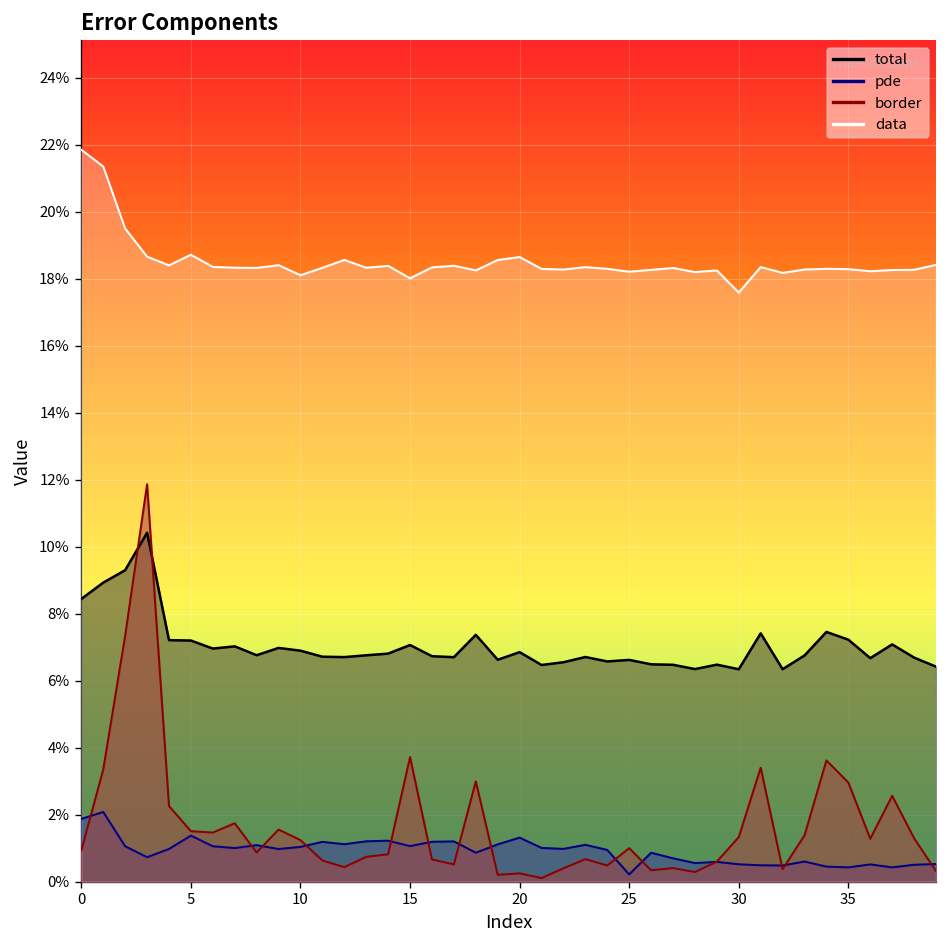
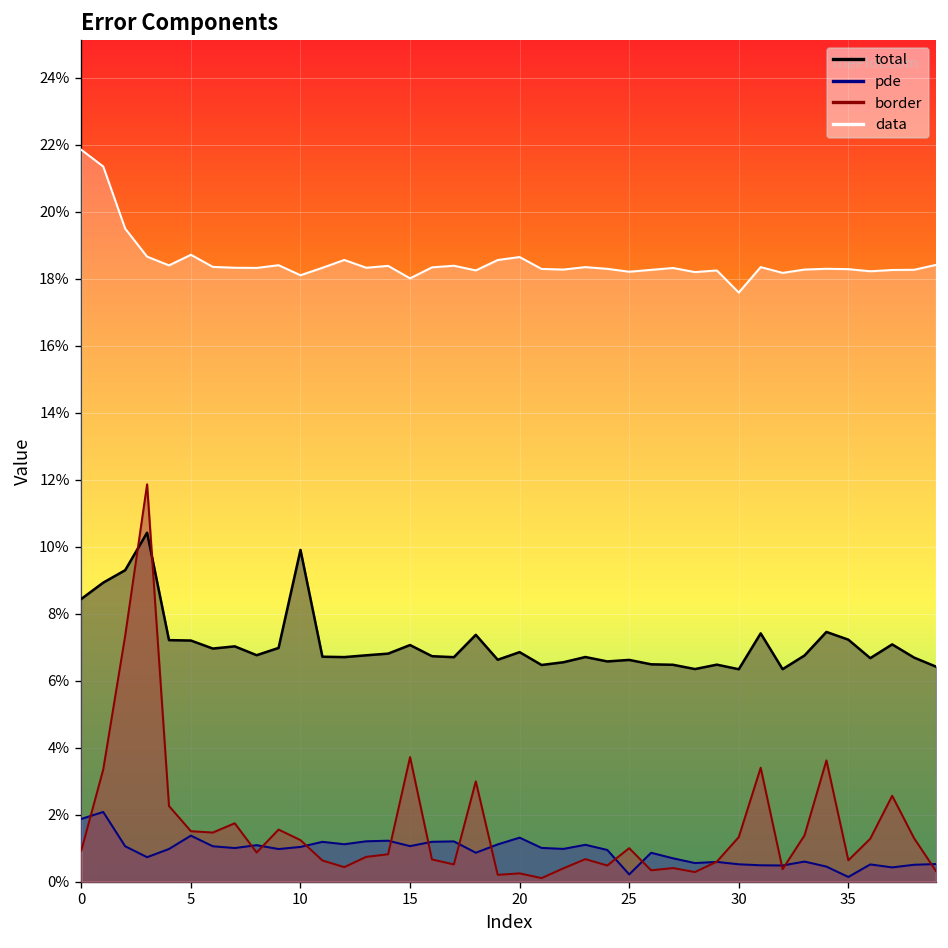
  {
    "total": {
      "0": "8.4%",
      "5": "7.2%",
-     "10": "6.9%",
+     "10": "9.9%",
      "15": "7.1%",
      "20": "6.9%",
      "25": "6.6%",
      "30": "6.3%",
      "35": "7.2%"
    },
    "pde": {
      "0": "1.9%",
      "5": "1.4%",
      "10": "1.0%",
      "15": "1.1%",
      "20": "1.3%",
      "25": "0.2%",
      "30": "0.5%",
-     "35": "0.4%"
+     "35": "0.1%"
    },
    "border": {
      "0": "0.9%",
      "5": "1.5%",
      "10": "1.2%",
      "15": "3.7%",
      "20": "0.2%",
      "25": "1.0%",
      "30": "1.3%",
-     "35": "3.0%"
+     "35": "0.6%"
    },
    "data": {
      "0": "21.9%",
      "5": "18.7%",
      "10": "18.1%",
      "15": "18.0%",
      "20": "18.7%",
      "25": "18.2%",
      "30": "17.6%",
      "35": "18.3%"
    }
  }
